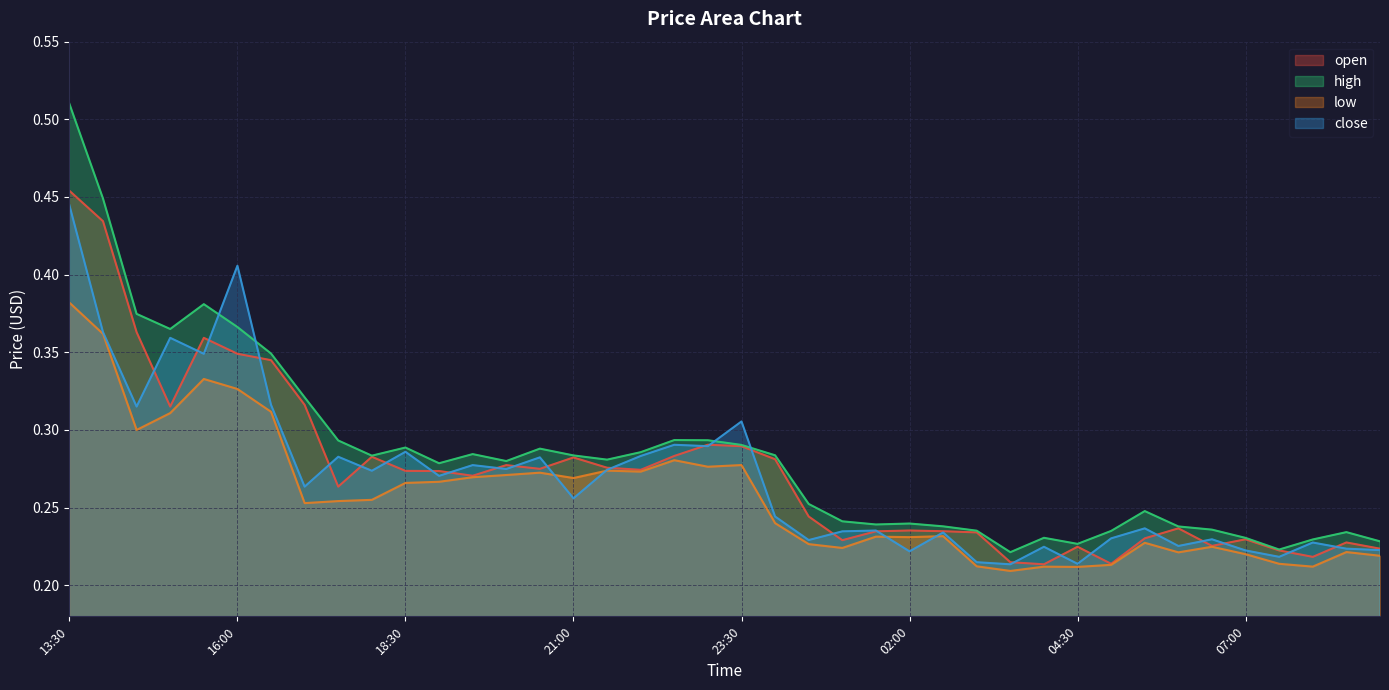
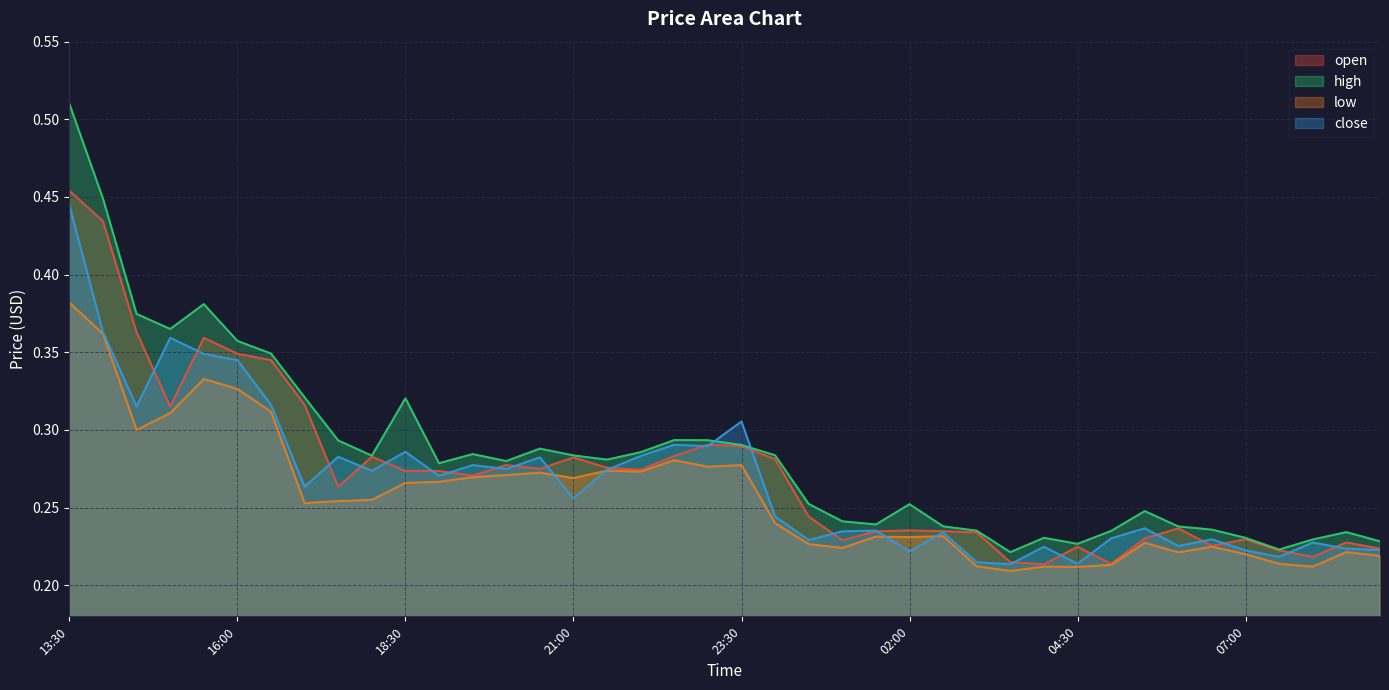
  {
    "high": {
      "13:30": 0.510,
-     "16:00": 0.366,
-     "18:30": 0.289,
-     "02:00": 0.240,
+     "16:00": 0.357,
+     "18:30": 0.320,
+     "02:00": 0.252,
      "04:30": 0.227
    },
    "close": {
      "13:30": 0.445,
-     "16:00": 0.406,
+     "16:00": 0.345,
      "18:30": 0.286,
      "21:00": 0.256,
      "23:30": 0.305,
      "02:00": 0.222,
      "04:30": 0.214,
      "07:00": 0.222
    }
  }
